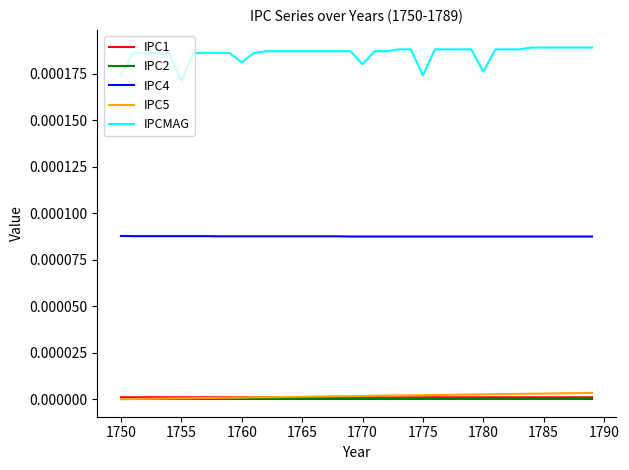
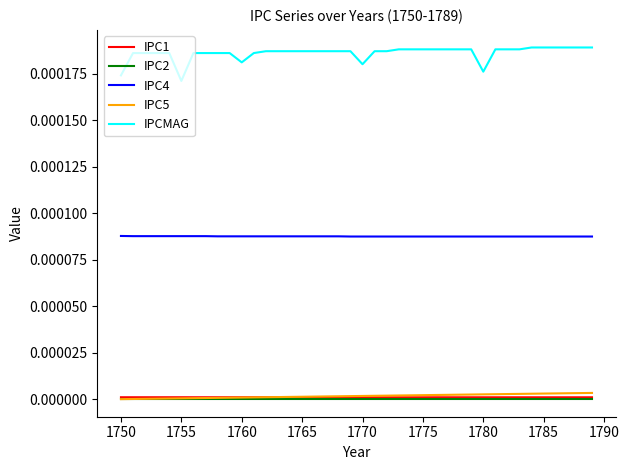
  {
    "IPC4": {
      "1750": 0.000088,
      "1755": 0.000088,
      "1760": 0.000088,
      "1765": 0.000088,
      "1770": 0.000087,
      "1775": 0.000087,
      "1780": 0.000087,
      "1785": 0.000087
    },
    "IPC5": {
      "1780": 0.000003,
      "1785": 0.000003
    },
    "IPCMAG": {
      "1760": 0.000181,
      "1765": 0.000187,
      "1770": 0.000180,
-     "1775": 0.000174,
+     "1775": 0.000188,
      "1780": 0.000176,
      "1785": 0.000189
    }
  }
